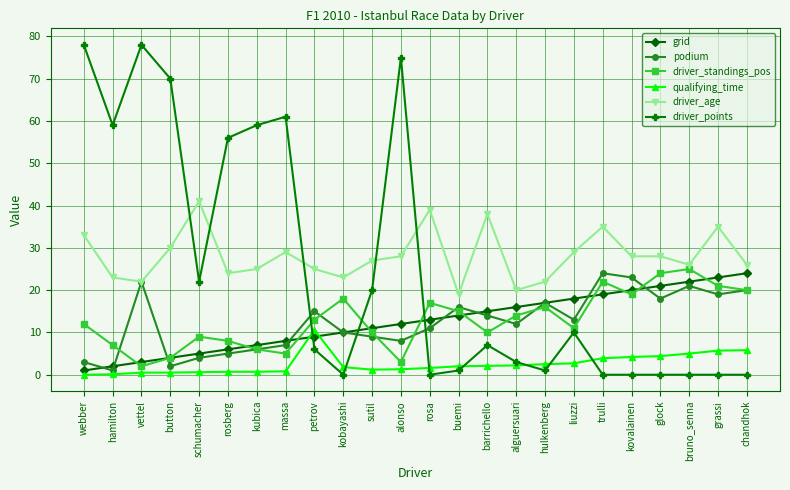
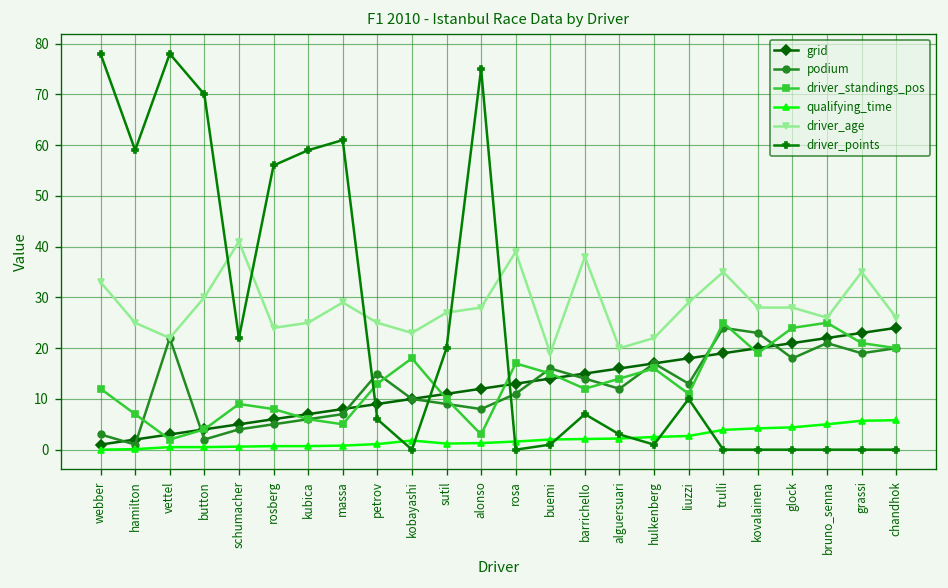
  {
    "driver_standings_pos": {
      "webber": 12,
      "hamilton": 7,
      "vettel": 2,
      "schumacher": 9,
      "rosberg": 8,
      "massa": 5,
      "petrov": 13,
      "kobayashi": 18,
      "sutil": 10,
      "alonso": 3,
      "rosa": 17,
      "buemi": 15,
-     "barrichello": 10,
+     "barrichello": 12,
      "alguersuari": 14,
      "hulkenberg": 16,
      "liuzzi": 11,
-     "trulli": 22,
+     "trulli": 25,
      "kovalainen": 19,
      "glock": 24,
      "bruno_senna": 25,
      "grassi": 21
    },
    "qualifying_time": {
      "webber": 0,
      "hamilton": 0,
      "vettel": 1,
      "button": 1,
      "schumacher": 1,
      "rosberg": 1,
      "kubica": 1,
      "massa": 1,
-     "petrov": 11,
+     "petrov": 1,
      "kobayashi": 2,
      "sutil": 1,
      "alonso": 1,
      "rosa": 2,
      "buemi": 2,
      "barrichello": 2,
      "alguersuari": 2,
      "hulkenberg": 3,
      "liuzzi": 3,
      "trulli": 4,
      "kovalainen": 4,
      "glock": 4,
      "bruno_senna": 5,
      "grassi": 6,
      "chandhok": 6
    },
    "driver_age": {
      "webber": 33,
-     "hamilton": 23,
+     "hamilton": 25,
      "button": 30,
      "schumacher": 41,
      "rosberg": 24,
      "kubica": 25,
      "massa": 29,
      "petrov": 25,
      "kobayashi": 23,
      "sutil": 27,
      "alonso": 28,
      "rosa": 39,
      "buemi": 19,
      "barrichello": 38,
      "alguersuari": 20,
      "hulkenberg": 22,
      "liuzzi": 29,
      "trulli": 35,
      "kovalainen": 28,
      "glock": 28,
      "bruno_senna": 26,
      "grassi": 35,
      "chandhok": 26
    }
  }
